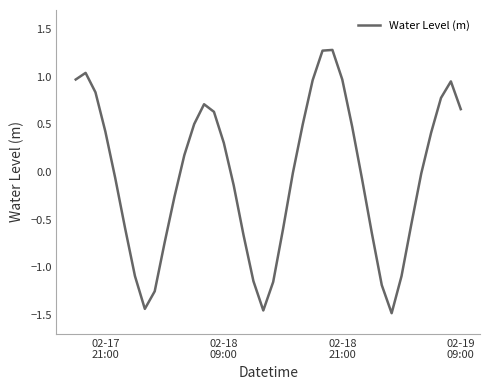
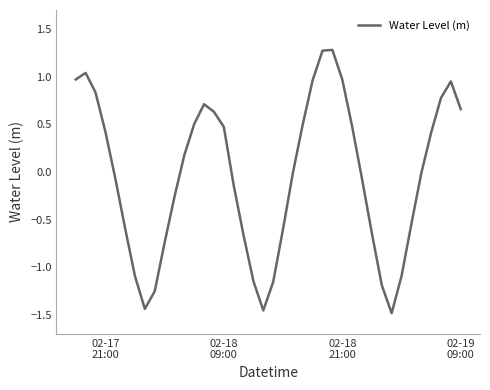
  {
    "02-17 21:00": 0.4,
-   "02-18 09:00": 0.3,
+   "02-18 09:00": 0.5,
    "02-18 21:00": 1.0,
    "02-19 09:00": 0.7
  }
